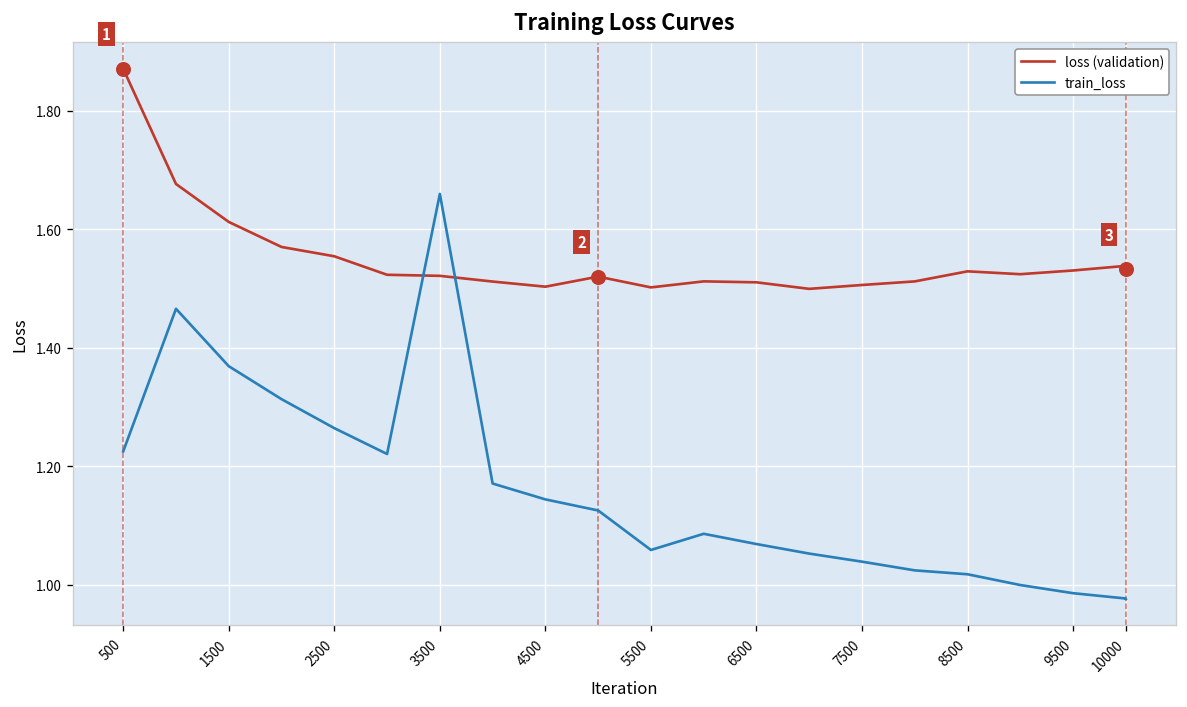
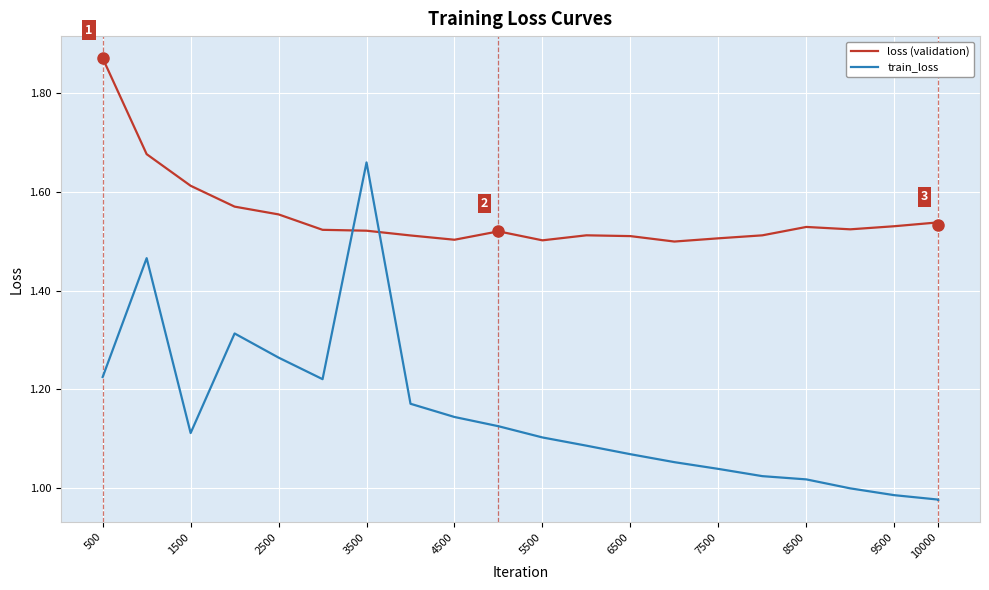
  {
    "train_loss": {
      "500": 1.22,
-     "1500": 1.37,
+     "1500": 1.11,
      "2500": 1.26,
      "3500": 1.66,
      "4500": 1.14,
-     "5500": 1.06,
+     "5500": 1.10,
      "6500": 1.07,
      "7500": 1.04,
      "8500": 1.02,
      "9500": 0.99,
      "10000": 0.98
    }
  }
